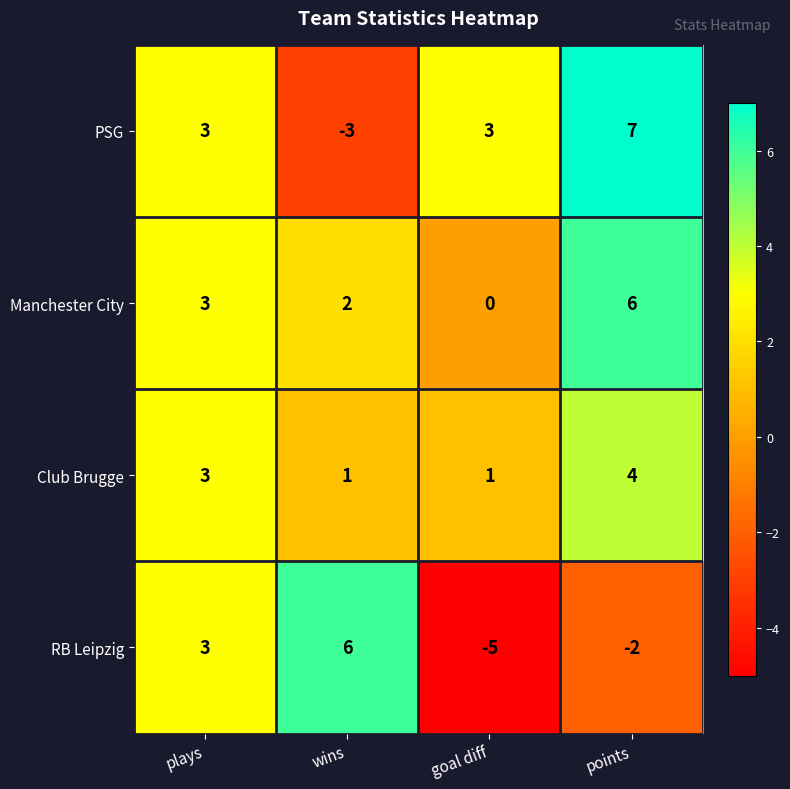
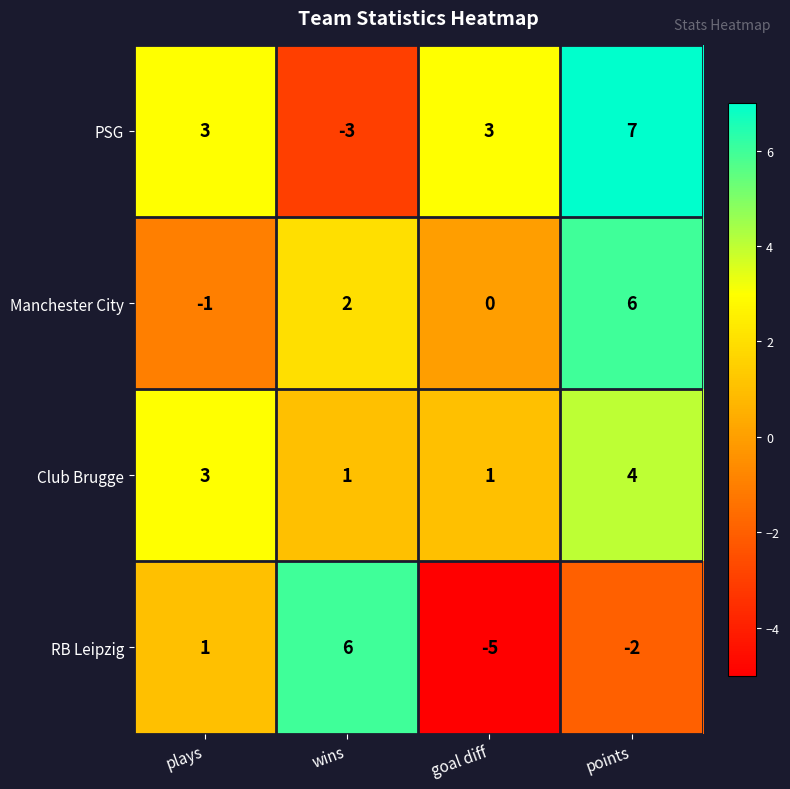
  {
    "PSG": {
      "plays": 3,
      "wins": -3,
      "goal diff": 3,
      "points": 7
    },
    "Manchester City": {
-     "plays": 3,
+     "plays": -1,
      "wins": 2,
      "goal diff": 0,
      "points": 6
    },
    "Club Brugge": {
      "plays": 3,
      "wins": 1,
      "goal diff": 1,
      "points": 4
    },
    "RB Leipzig": {
-     "plays": 3,
+     "plays": 1,
      "wins": 6,
      "goal diff": -5,
      "points": -2
    }
  }
